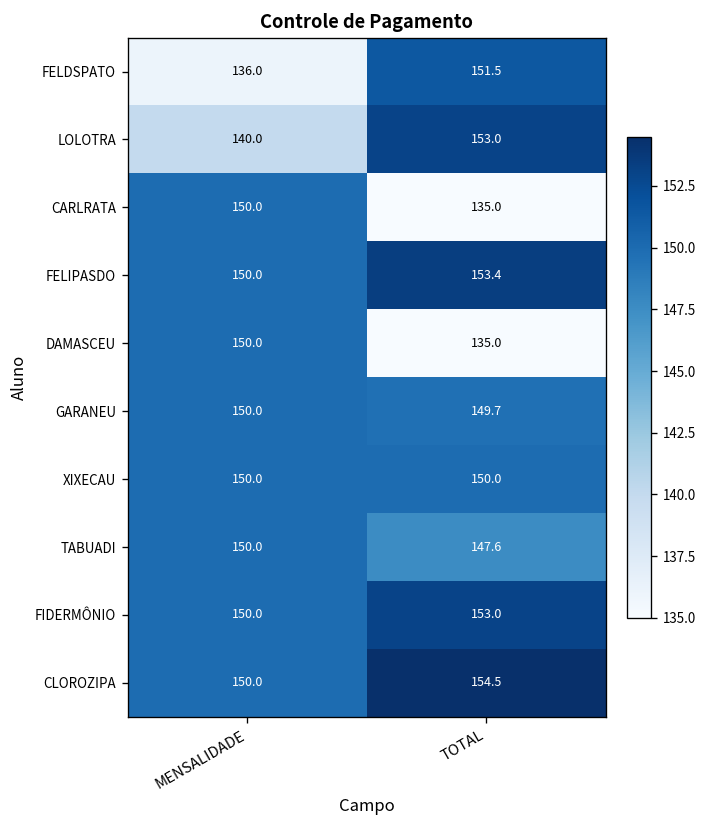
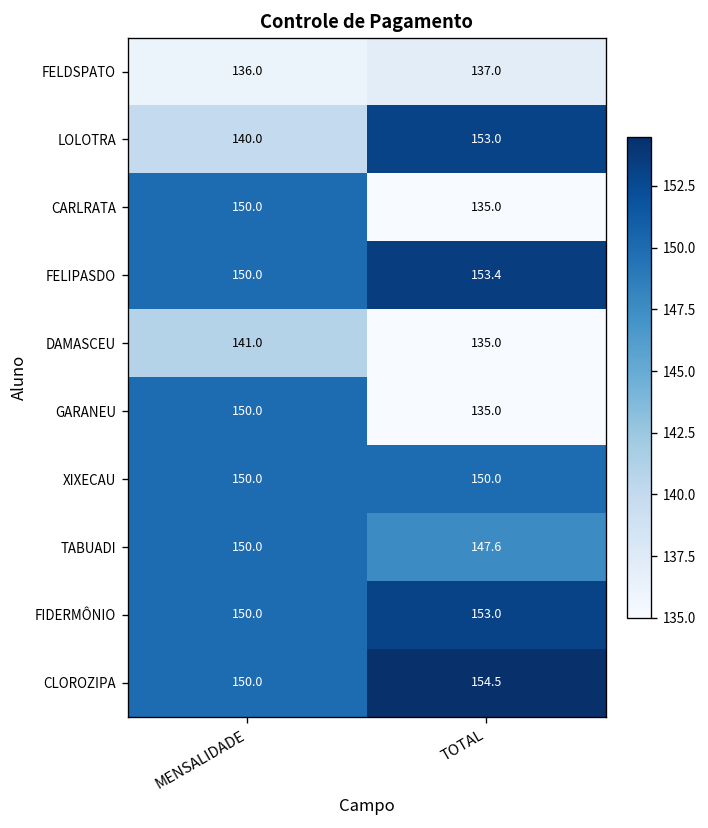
  {
    "FELDSPATO": {
      "MENSALIDADE": 136.0,
-     "TOTAL": 151.5
+     "TOTAL": 137.0
    },
    "LOLOTRA": {
      "MENSALIDADE": 140.0,
      "TOTAL": 153.0
    },
    "CARLRATA": {
      "MENSALIDADE": 150.0,
      "TOTAL": 135.0
    },
    "FELIPASDO": {
      "MENSALIDADE": 150.0,
      "TOTAL": 153.4
    },
    "DAMASCEU": {
-     "MENSALIDADE": 150.0,
+     "MENSALIDADE": 141.0,
      "TOTAL": 135.0
    },
    "GARANEU": {
      "MENSALIDADE": 150.0,
-     "TOTAL": 149.7
+     "TOTAL": 135.0
    },
    "XIXECAU": {
      "MENSALIDADE": 150.0,
      "TOTAL": 150.0
    },
    "TABUADI": {
      "MENSALIDADE": 150.0,
      "TOTAL": 147.6
    },
    "FIDERMÔNIO": {
      "MENSALIDADE": 150.0,
      "TOTAL": 153.0
    },
    "CLOROZIPA": {
      "MENSALIDADE": 150.0,
      "TOTAL": 154.5
    }
  }
